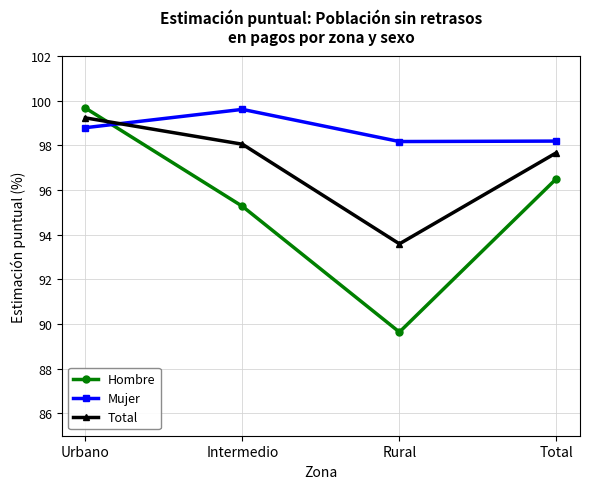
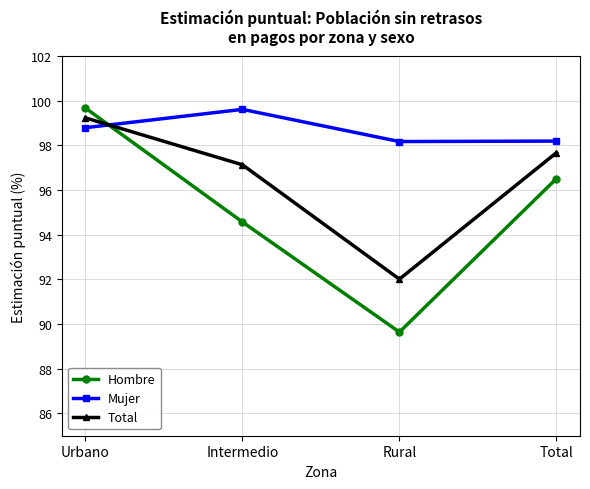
  {
    "Hombre": {
      "Urbano": 99.7,
-     "Intermedio": 95.3,
+     "Intermedio": 94.6,
      "Rural": 89.6,
      "Total": 96.5
    },
    "Mujer": {
      "Urbano": 98.8,
      "Intermedio": 99.6,
      "Rural": 98.2,
      "Total": 98.2
    },
    "Total": {
      "Urbano": 99.2,
-     "Intermedio": 98.1,
-     "Rural": 93.6,
+     "Intermedio": 97.1,
+     "Rural": 92.0,
      "Total": 97.7
    }
  }
